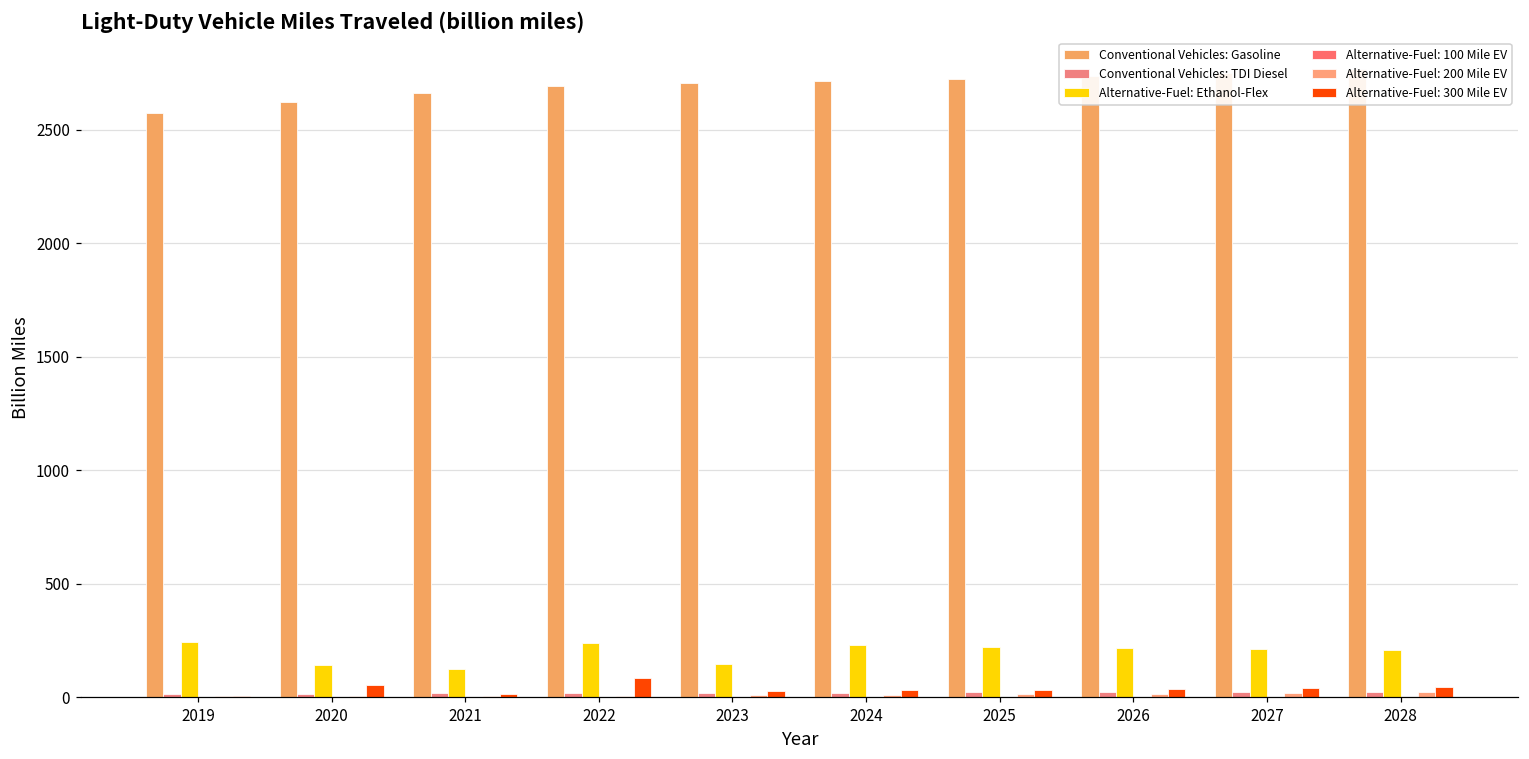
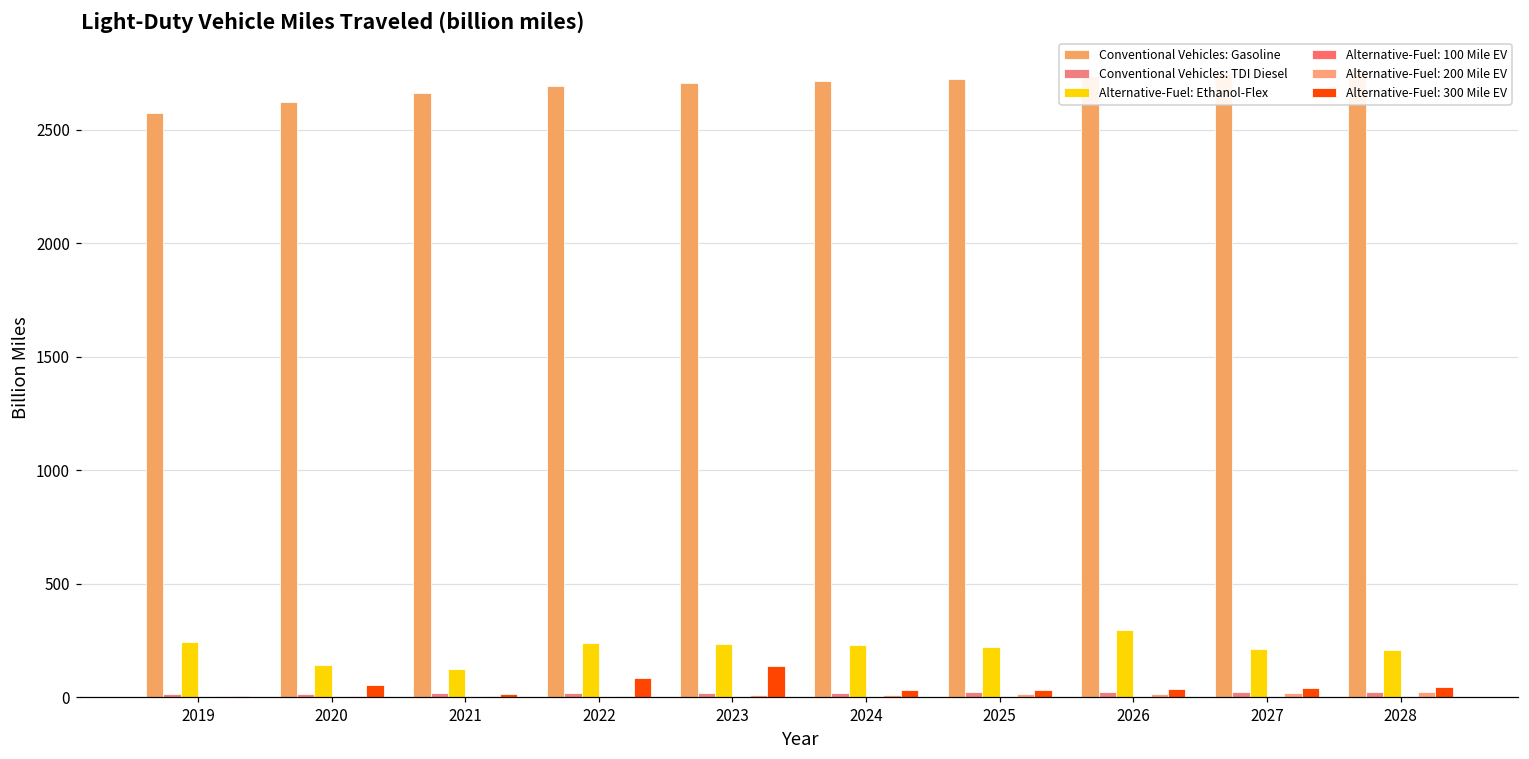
  {
    "Alternative-Fuel: Ethanol-Flex": {
      "2019": 240,
      "2020": 140,
      "2021": 130,
      "2022": 240,
-     "2023": 150,
+     "2023": 240,
      "2024": 230,
      "2025": 220,
-     "2026": 220,
+     "2026": 300,
      "2027": 210,
      "2028": 210
    },
    "Alternative-Fuel: 300 Mile EV": {
      "2020": 50,
      "2021": 10,
      "2022": 80,
-     "2023": 20,
+     "2023": 140,
      "2024": 30,
      "2025": 30,
      "2026": 40,
      "2027": 40,
      "2028": 40
    }
  }
